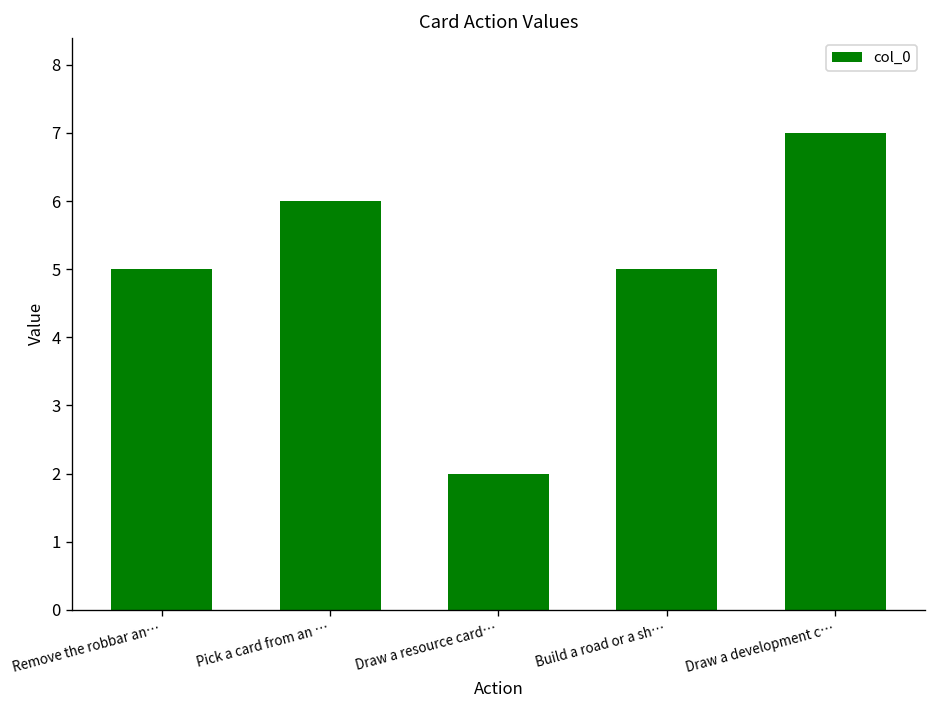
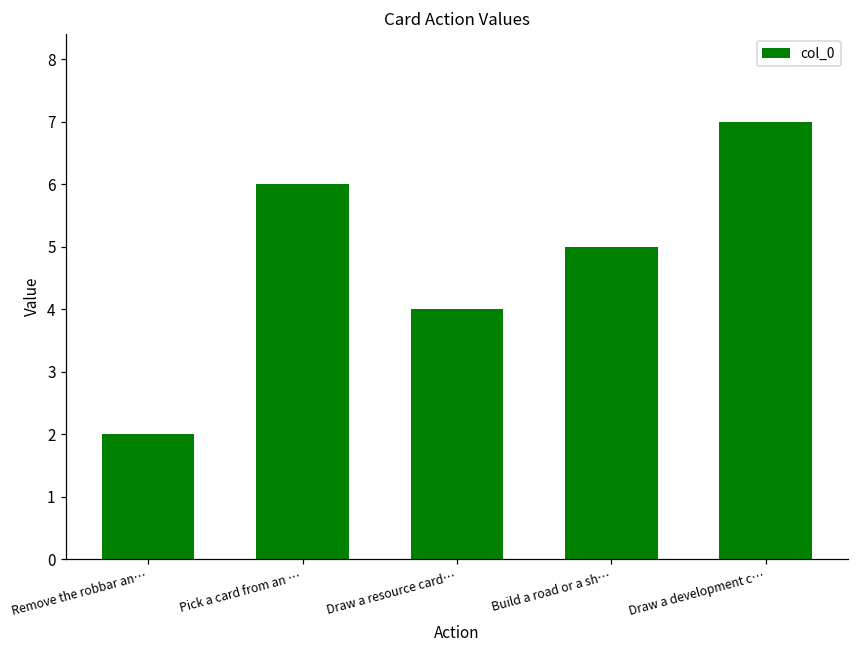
  {
-   "Remove the robbar an…": 5,
+   "Remove the robbar an…": 2,
    "Pick a card from an …": 6,
-   "Draw a resource card…": 2,
+   "Draw a resource card…": 4,
    "Build a road or a sh…": 5,
    "Draw a development c…": 7
  }
